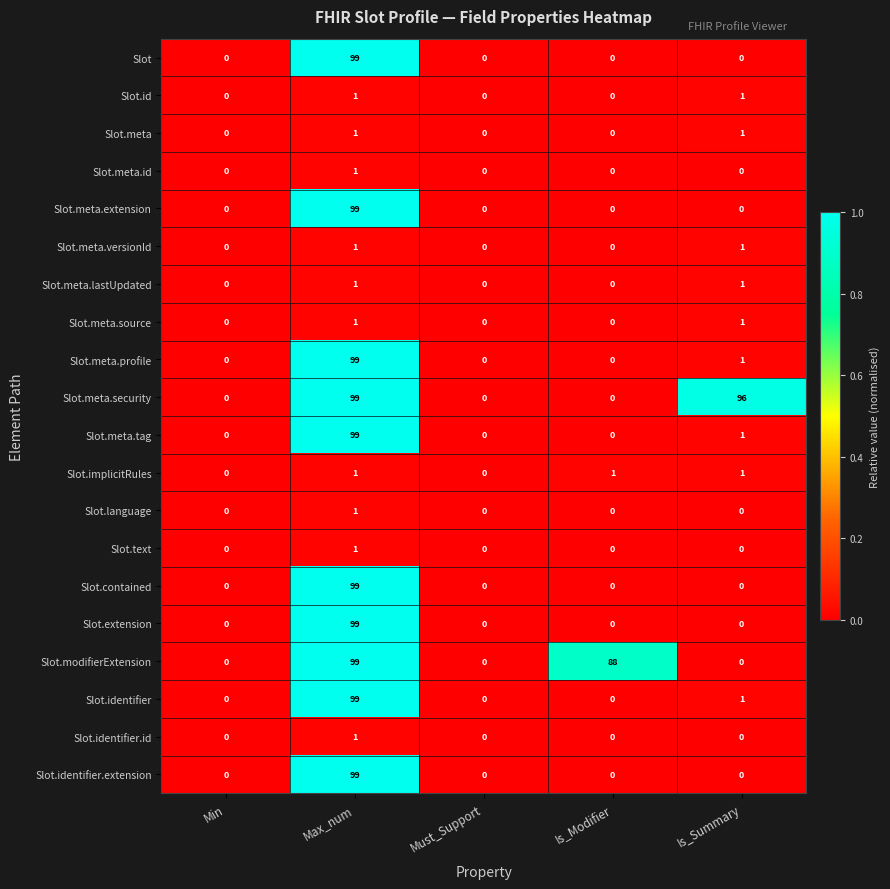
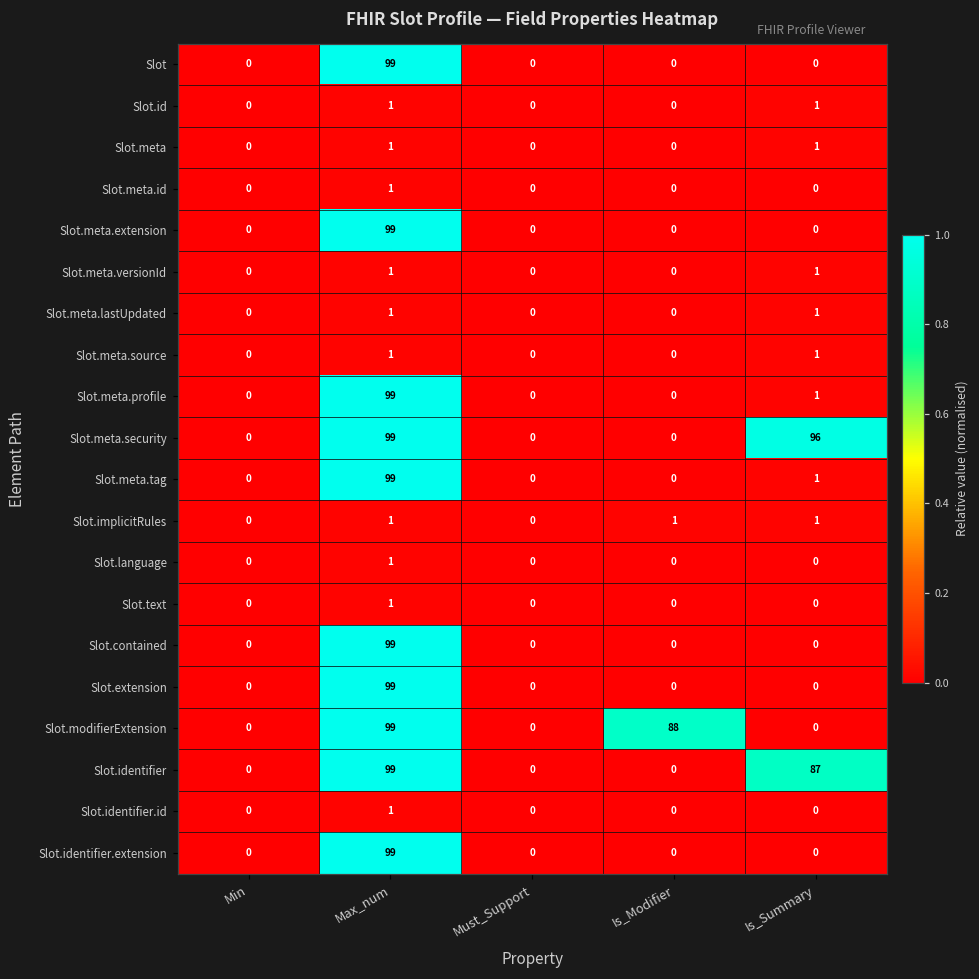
  {
    "Slot": {
      "Min": 0,
      "Max_num": 99,
      "Must_Support": 0,
      "Is_Modifier": 0,
      "Is_Summary": 0
    },
    "Slot.id": {
      "Min": 0,
      "Max_num": 1,
      "Must_Support": 0,
      "Is_Modifier": 0,
      "Is_Summary": 1
    },
    "Slot.meta": {
      "Min": 0,
      "Max_num": 1,
      "Must_Support": 0,
      "Is_Modifier": 0,
      "Is_Summary": 1
    },
    "Slot.meta.id": {
      "Min": 0,
      "Max_num": 1,
      "Must_Support": 0,
      "Is_Modifier": 0,
      "Is_Summary": 0
    },
    "Slot.meta.extension": {
      "Min": 0,
      "Max_num": 99,
      "Must_Support": 0,
      "Is_Modifier": 0,
      "Is_Summary": 0
    },
    "Slot.meta.versionId": {
      "Min": 0,
      "Max_num": 1,
      "Must_Support": 0,
      "Is_Modifier": 0,
      "Is_Summary": 1
    },
    "Slot.meta.lastUpdated": {
      "Min": 0,
      "Max_num": 1,
      "Must_Support": 0,
      "Is_Modifier": 0,
      "Is_Summary": 1
    },
    "Slot.meta.source": {
      "Min": 0,
      "Max_num": 1,
      "Must_Support": 0,
      "Is_Modifier": 0,
      "Is_Summary": 1
    },
    "Slot.meta.profile": {
      "Min": 0,
      "Max_num": 99,
      "Must_Support": 0,
      "Is_Modifier": 0,
      "Is_Summary": 1
    },
    "Slot.meta.security": {
      "Min": 0,
      "Max_num": 99,
      "Must_Support": 0,
      "Is_Modifier": 0,
      "Is_Summary": 96
    },
    "Slot.meta.tag": {
      "Min": 0,
      "Max_num": 99,
      "Must_Support": 0,
      "Is_Modifier": 0,
      "Is_Summary": 1
    },
    "Slot.implicitRules": {
      "Min": 0,
      "Max_num": 1,
      "Must_Support": 0,
      "Is_Modifier": 1,
      "Is_Summary": 1
    },
    "Slot.language": {
      "Min": 0,
      "Max_num": 1,
      "Must_Support": 0,
      "Is_Modifier": 0,
      "Is_Summary": 0
    },
    "Slot.text": {
      "Min": 0,
      "Max_num": 1,
      "Must_Support": 0,
      "Is_Modifier": 0,
      "Is_Summary": 0
    },
    "Slot.contained": {
      "Min": 0,
      "Max_num": 99,
      "Must_Support": 0,
      "Is_Modifier": 0,
      "Is_Summary": 0
    },
    "Slot.extension": {
      "Min": 0,
      "Max_num": 99,
      "Must_Support": 0,
      "Is_Modifier": 0,
      "Is_Summary": 0
    },
    "Slot.modifierExtension": {
      "Min": 0,
      "Max_num": 99,
      "Must_Support": 0,
      "Is_Modifier": 88,
      "Is_Summary": 0
    },
    "Slot.identifier": {
      "Min": 0,
      "Max_num": 99,
      "Must_Support": 0,
      "Is_Modifier": 0,
-     "Is_Summary": 1
+     "Is_Summary": 87
    },
    "Slot.identifier.id": {
      "Min": 0,
      "Max_num": 1,
      "Must_Support": 0,
      "Is_Modifier": 0,
      "Is_Summary": 0
    },
    "Slot.identifier.extension": {
      "Min": 0,
      "Max_num": 99,
      "Must_Support": 0,
      "Is_Modifier": 0,
      "Is_Summary": 0
    }
  }
